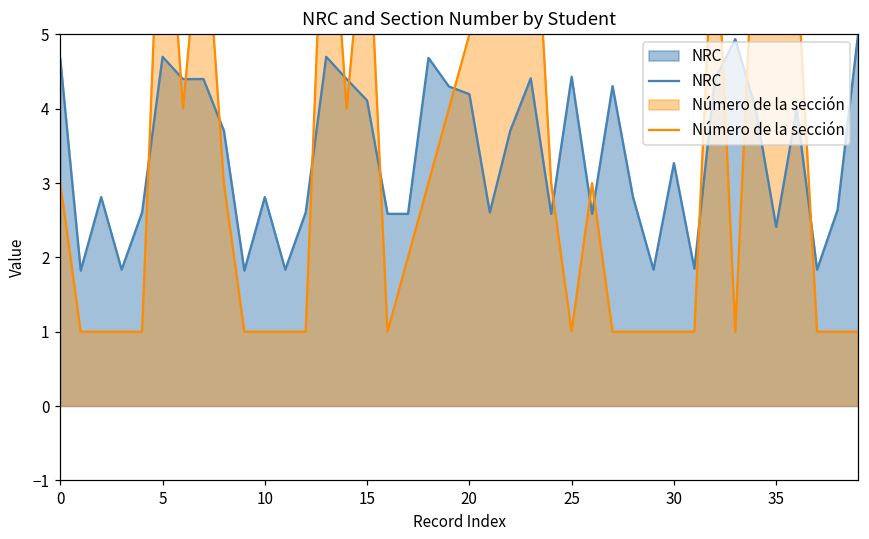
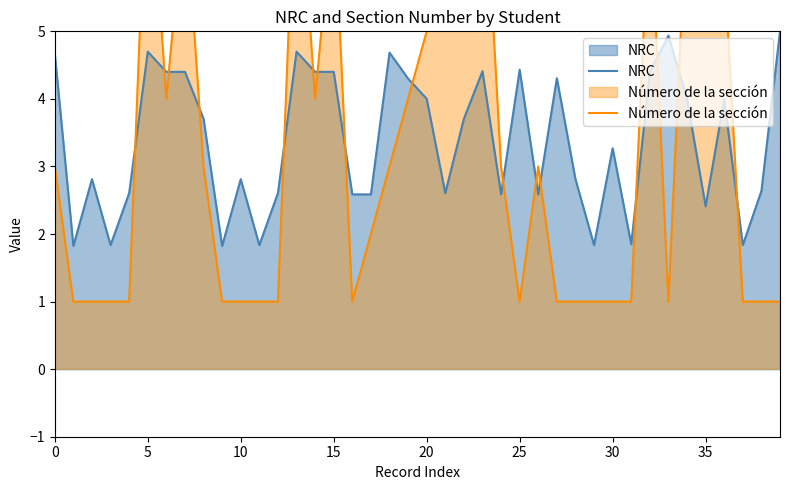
  {
    "NRC": {
      "0": 4.7,
      "5": 4.7,
      "10": 2.8,
-     "15": 4.1,
-     "20": 4.2,
+     "15": 4.4,
+     "20": 4.0,
      "25": 4.4,
      "30": 3.3,
      "35": 2.4
    },
    "Número de la sección": {
      "0": 3.0,
      "10": 1.0,
      "20": 5.0,
      "25": 1.0,
      "30": 1.0
    }
  }
